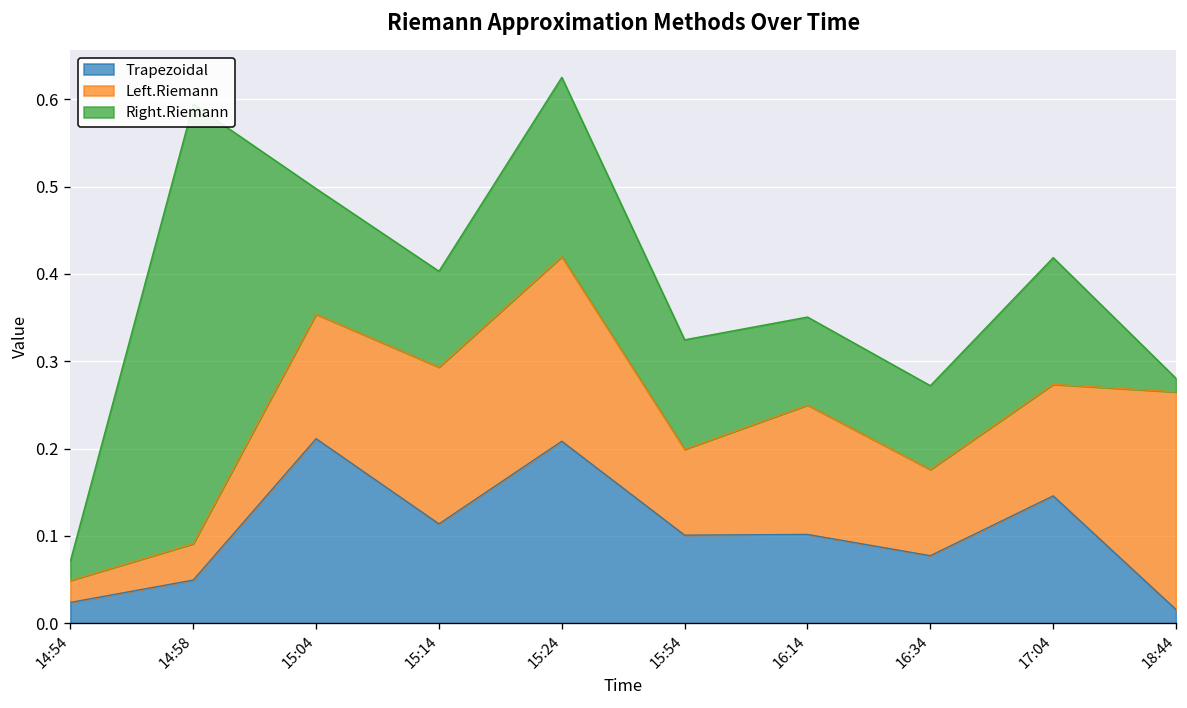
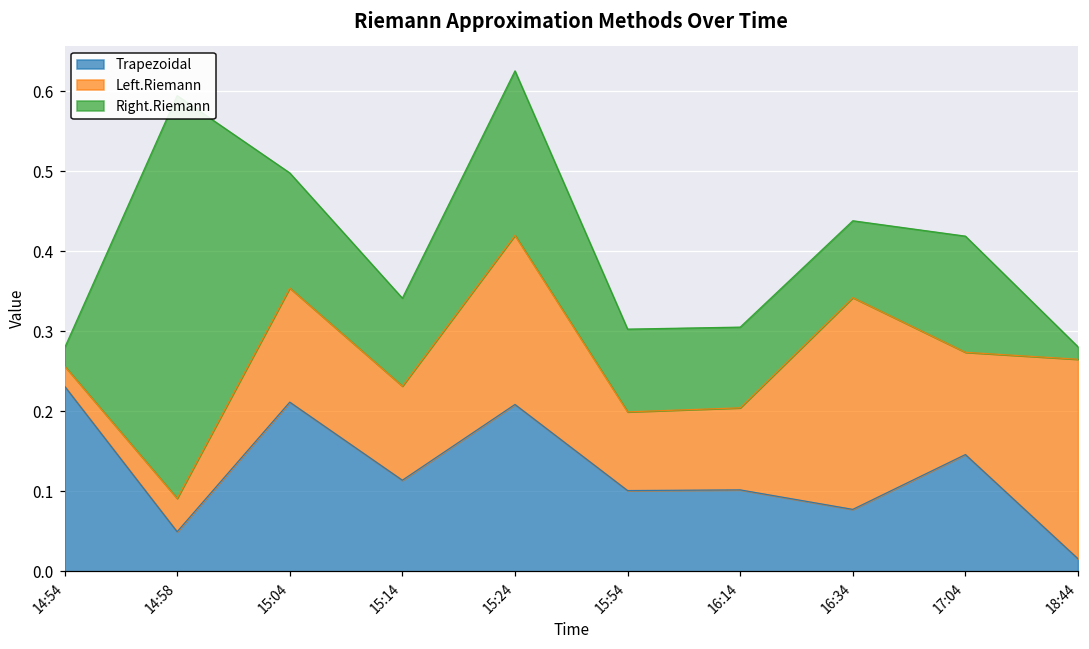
  {
    "Trapezoidal": {
-     "14:54": 0.02,
+     "14:54": 0.23,
      "14:58": 0.05,
      "15:04": 0.21,
      "15:14": 0.11,
      "15:24": 0.21,
      "15:54": 0.10,
      "16:14": 0.10,
      "16:34": 0.08,
      "17:04": 0.15,
      "18:44": 0.02
    },
    "Left.Riemann": {
      "14:54": 0.03,
      "14:58": 0.04,
      "15:04": 0.14,
-     "15:14": 0.18,
+     "15:14": 0.12,
      "15:24": 0.21,
      "15:54": 0.10,
-     "16:14": 0.15,
-     "16:34": 0.10,
+     "16:14": 0.10,
+     "16:34": 0.26,
      "17:04": 0.13,
      "18:44": 0.25
    },
    "Right.Riemann": {
      "14:54": 0.02,
      "15:04": 0.14,
      "15:14": 0.11,
      "15:24": 0.21,
-     "15:54": 0.13,
+     "15:54": 0.10,
      "16:14": 0.10,
      "16:34": 0.10,
      "17:04": 0.15,
      "18:44": 0.02
    }
  }
